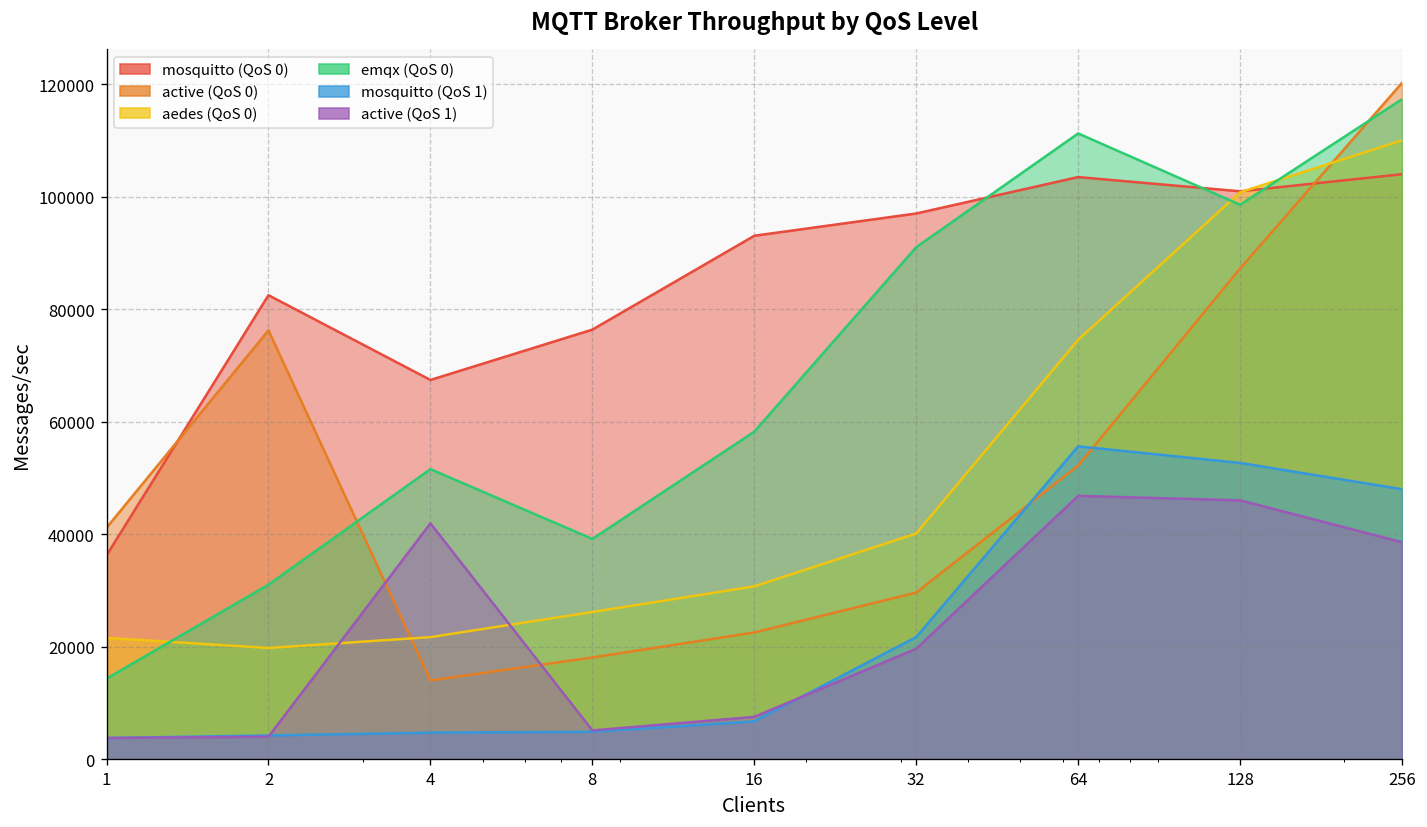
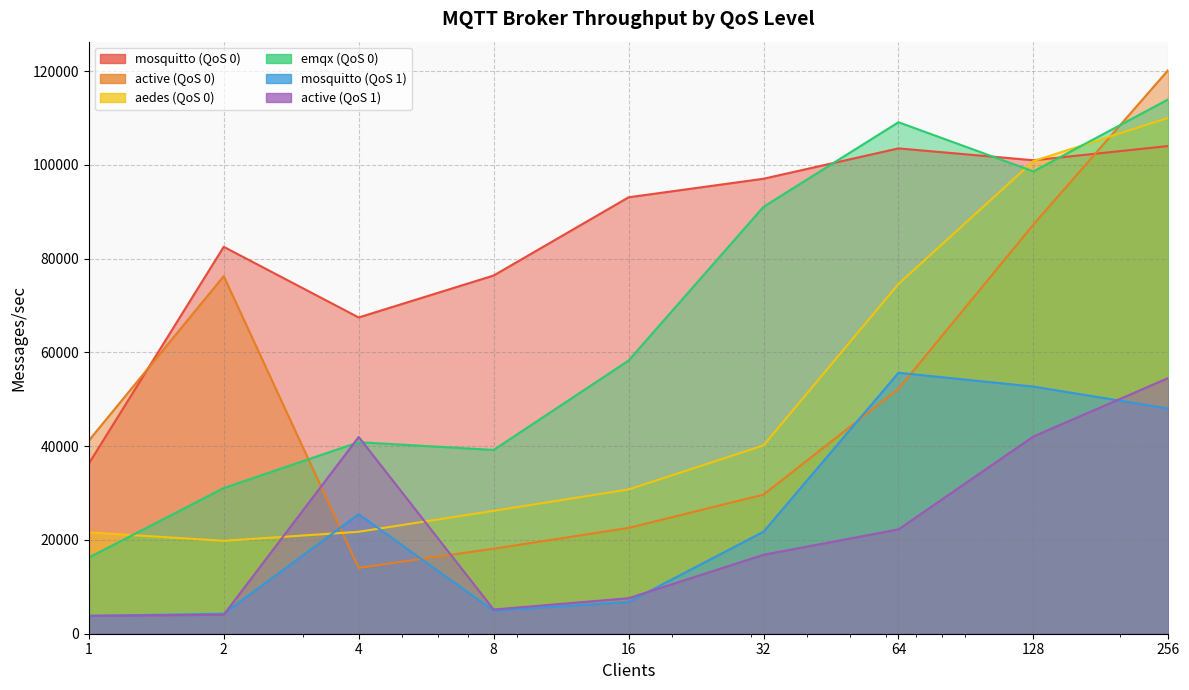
  {
    "emqx (QoS 0)": {
-     "1": 14000,
+     "1": 16000,
      "2": 31000,
-     "4": 52000,
+     "4": 41000,
      "8": 39000,
      "16": 58000,
      "32": 91000,
-     "64": 111000,
+     "64": 109000,
      "128": 99000,
-     "256": 117000
+     "256": 114000
    },
    "mosquitto (QoS 1)": {
-     "4": 5000,
+     "4": 26000,
      "16": 7000,
      "32": 22000,
      "64": 56000,
      "128": 53000,
      "256": 48000
    },
    "active (QoS 1)": {
      "4": 42000,
      "16": 8000,
-     "32": 20000,
-     "64": 47000,
-     "128": 46000,
-     "256": 39000
+     "32": 17000,
+     "64": 22000,
+     "128": 42000,
+     "256": 55000
    }
  }
